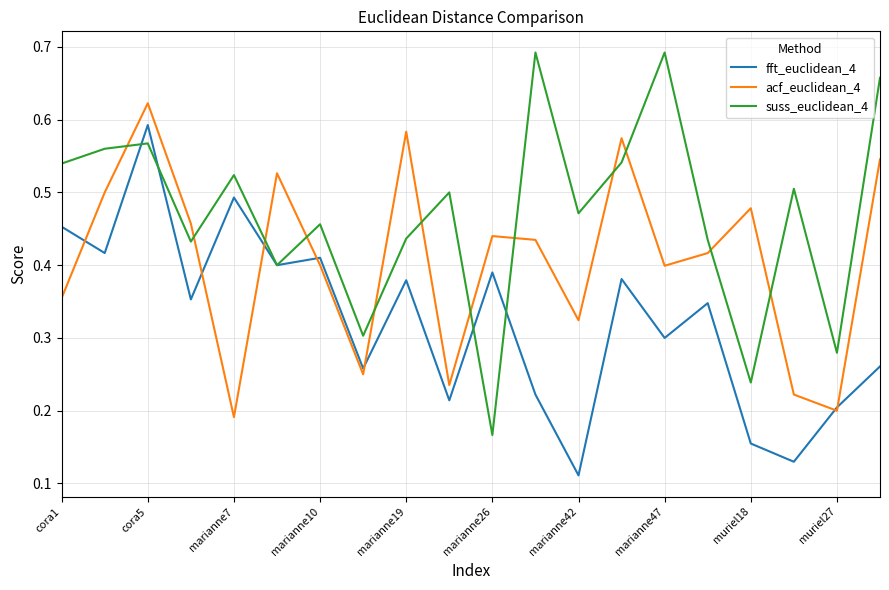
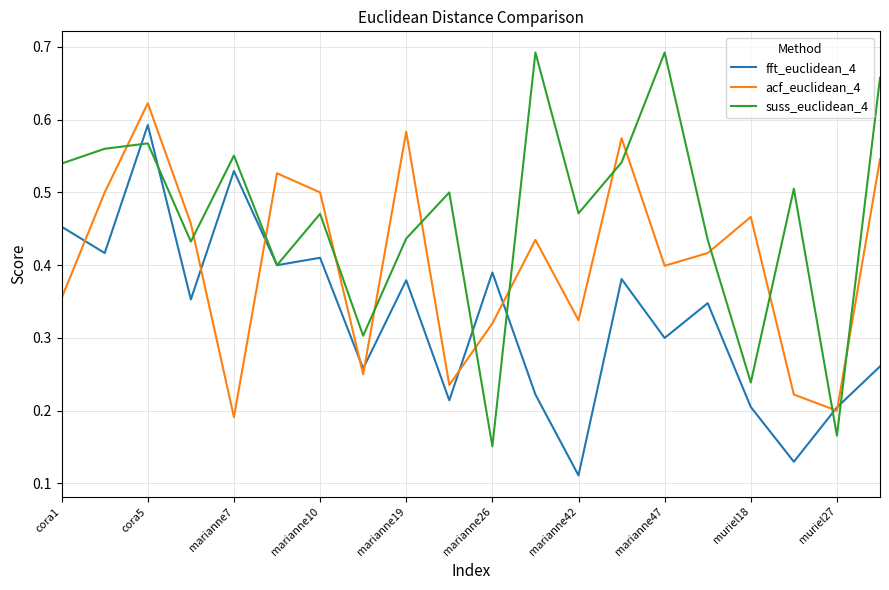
  {
    "fft_euclidean_4": {
      "cora1": 0.45,
      "cora5": 0.59,
-     "marianne7": 0.49,
+     "marianne7": 0.53,
      "marianne10": 0.41,
      "marianne19": 0.38,
      "marianne26": 0.39,
      "marianne42": 0.11,
      "marianne47": 0.30,
-     "muriel18": 0.15,
+     "muriel18": 0.21,
      "muriel27": 0.20
    },
    "acf_euclidean_4": {
      "cora1": 0.35,
      "cora5": 0.62,
      "marianne7": 0.19,
-     "marianne10": 0.4,
+     "marianne10": 0.5,
      "marianne19": 0.58,
-     "marianne26": 0.44,
+     "marianne26": 0.32,
      "marianne42": 0.32,
      "marianne47": 0.40,
-     "muriel18": 0.48,
+     "muriel18": 0.47,
      "muriel27": 0.20
    },
    "suss_euclidean_4": {
      "cora1": 0.54,
      "cora5": 0.57,
-     "marianne7": 0.52,
-     "marianne10": 0.46,
+     "marianne7": 0.55,
+     "marianne10": 0.47,
      "marianne19": 0.44,
-     "marianne26": 0.17,
+     "marianne26": 0.15,
      "marianne42": 0.47,
      "marianne47": 0.69,
      "muriel18": 0.24,
-     "muriel27": 0.28
+     "muriel27": 0.17
    }
  }
